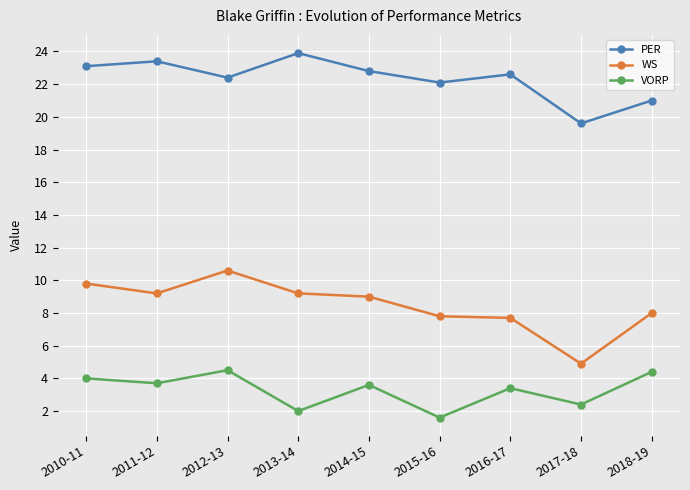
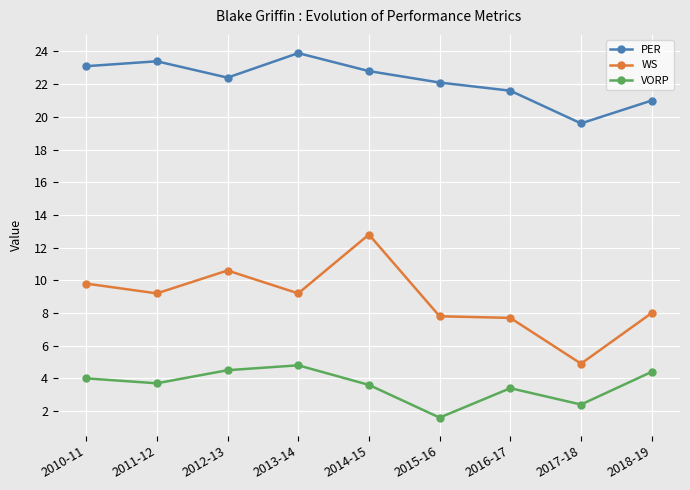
  {
    "PER": {
      "2010-11": 23.1,
      "2011-12": 23.4,
      "2012-13": 22.4,
      "2013-14": 23.9,
      "2014-15": 22.8,
      "2015-16": 22.1,
-     "2016-17": 22.6,
+     "2016-17": 21.6,
      "2017-18": 19.6,
      "2018-19": 21.0
    },
    "WS": {
      "2010-11": 9.8,
      "2011-12": 9.2,
      "2012-13": 10.6,
      "2013-14": 9.2,
-     "2014-15": 9.0,
+     "2014-15": 12.8,
      "2015-16": 7.8,
      "2016-17": 7.7,
      "2017-18": 4.9,
      "2018-19": 8.0
    },
    "VORP": {
      "2010-11": 4.0,
      "2011-12": 3.7,
      "2012-13": 4.5,
-     "2013-14": 2.0,
+     "2013-14": 4.8,
      "2014-15": 3.6,
      "2015-16": 1.6,
      "2016-17": 3.4,
      "2017-18": 2.4,
      "2018-19": 4.4
    }
  }
